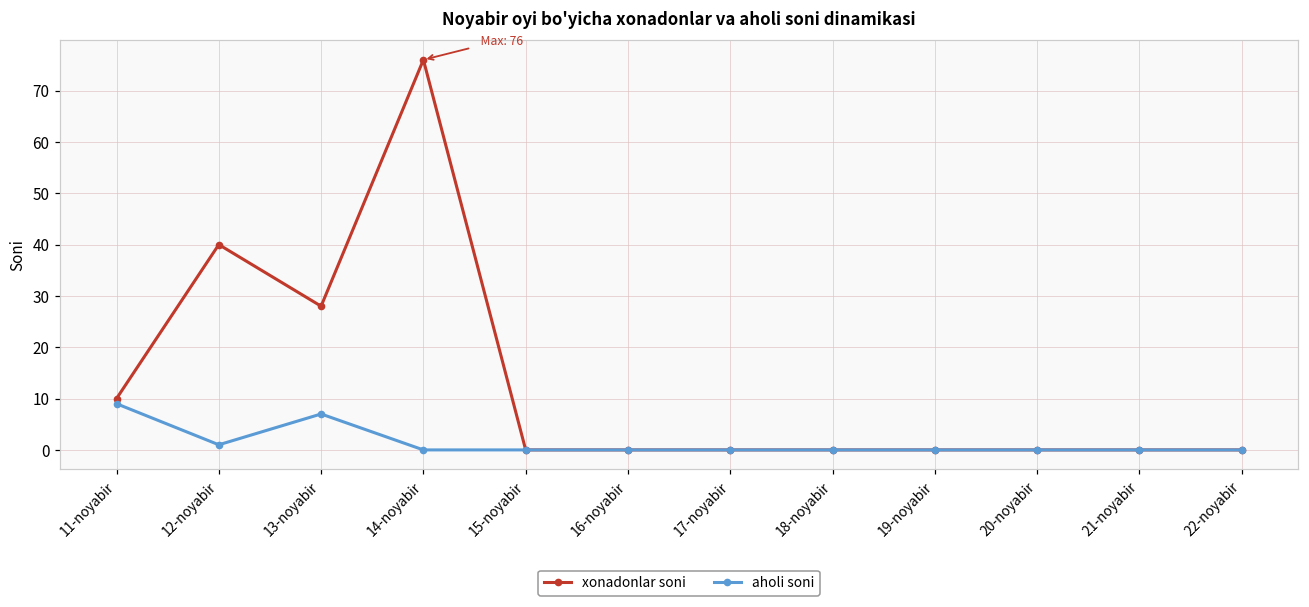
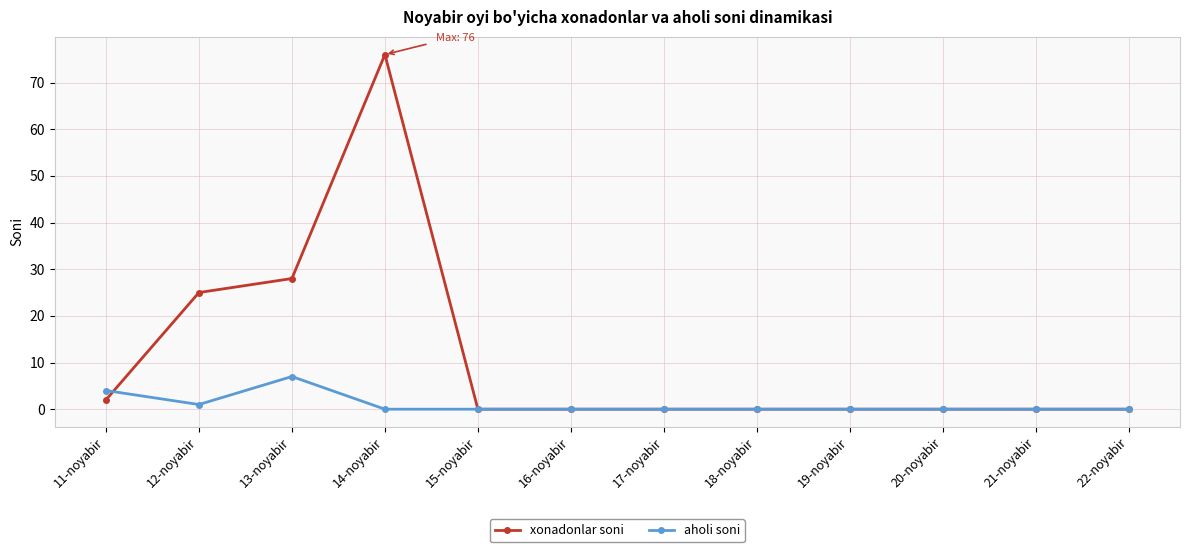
  {
    "xonadonlar soni": {
-     "11-noyabir": 10,
-     "12-noyabir": 40,
+     "11-noyabir": 2,
+     "12-noyabir": 25,
      "13-noyabir": 28
    },
    "aholi soni": {
-     "11-noyabir": 9,
+     "11-noyabir": 4,
      "12-noyabir": 1,
      "13-noyabir": 7,
      "14-noyabir": 0
    }
  }
